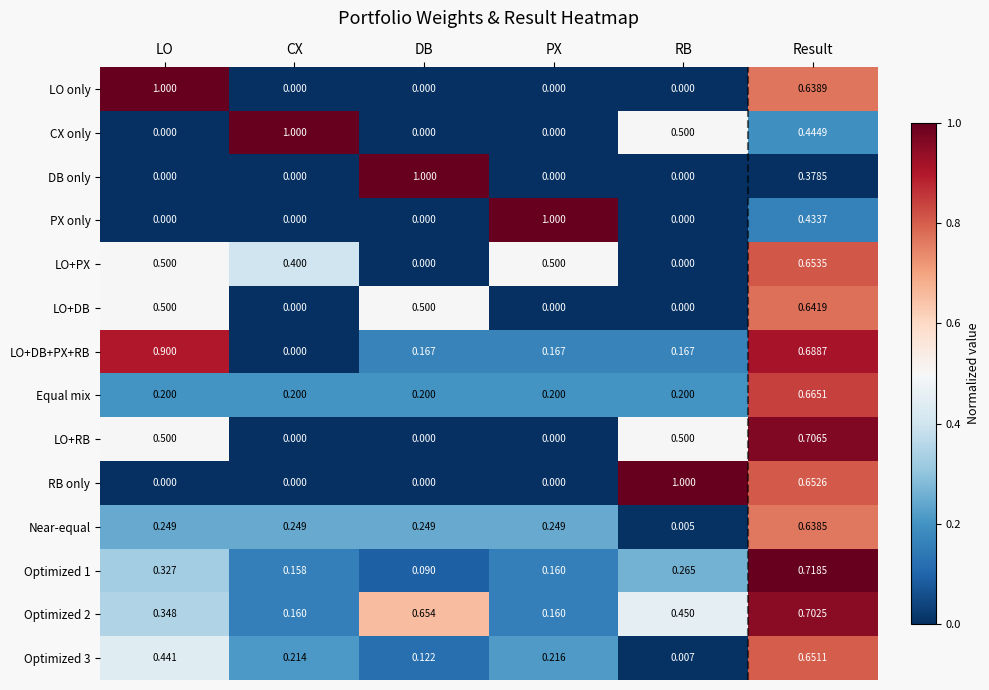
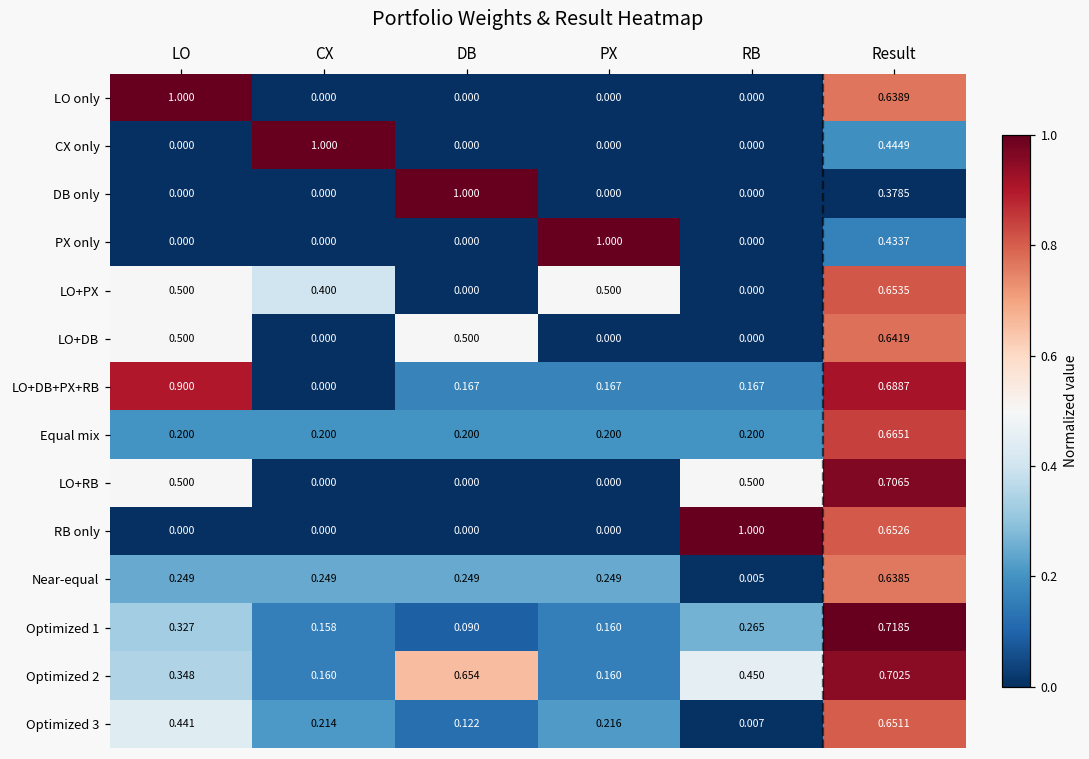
  {
    "LO only": {
      "LO": 1.000,
      "CX": 0.000,
      "DB": 0.000,
      "PX": 0.000,
      "RB": 0.000,
      "Result": 0.6389
    },
    "CX only": {
      "LO": 0.000,
      "CX": 1.000,
      "DB": 0.000,
      "PX": 0.000,
-     "RB": 0.500,
+     "RB": 0.000,
      "Result": 0.4449
    },
    "DB only": {
      "LO": 0.000,
      "CX": 0.000,
      "DB": 1.000,
      "PX": 0.000,
      "RB": 0.000,
      "Result": 0.3785
    },
    "PX only": {
      "LO": 0.000,
      "CX": 0.000,
      "DB": 0.000,
      "PX": 1.000,
      "RB": 0.000,
      "Result": 0.4337
    },
    "LO+PX": {
      "LO": 0.500,
      "CX": 0.400,
      "DB": 0.000,
      "PX": 0.500,
      "RB": 0.000,
      "Result": 0.6535
    },
    "LO+DB": {
      "LO": 0.500,
      "CX": 0.000,
      "DB": 0.500,
      "PX": 0.000,
      "RB": 0.000,
      "Result": 0.6419
    },
    "LO+DB+PX+RB": {
      "LO": 0.900,
      "CX": 0.000,
      "DB": 0.167,
      "PX": 0.167,
      "RB": 0.167,
      "Result": 0.6887
    },
    "Equal mix": {
      "LO": 0.200,
      "CX": 0.200,
      "DB": 0.200,
      "PX": 0.200,
      "RB": 0.200,
      "Result": 0.6651
    },
    "LO+RB": {
      "LO": 0.500,
      "CX": 0.000,
      "DB": 0.000,
      "PX": 0.000,
      "RB": 0.500,
      "Result": 0.7065
    },
    "RB only": {
      "LO": 0.000,
      "CX": 0.000,
      "DB": 0.000,
      "PX": 0.000,
      "RB": 1.000,
      "Result": 0.6526
    },
    "Near-equal": {
      "LO": 0.249,
      "CX": 0.249,
      "DB": 0.249,
      "PX": 0.249,
      "RB": 0.005,
      "Result": 0.6385
    },
    "Optimized 1": {
      "LO": 0.327,
      "CX": 0.158,
      "DB": 0.090,
      "PX": 0.160,
      "RB": 0.265,
      "Result": 0.7185
    },
    "Optimized 2": {
      "LO": 0.348,
      "CX": 0.160,
      "DB": 0.654,
      "PX": 0.160,
      "RB": 0.450,
      "Result": 0.7025
    },
    "Optimized 3": {
      "LO": 0.441,
      "CX": 0.214,
      "DB": 0.122,
      "PX": 0.216,
      "RB": 0.007,
      "Result": 0.6511
    }
  }
